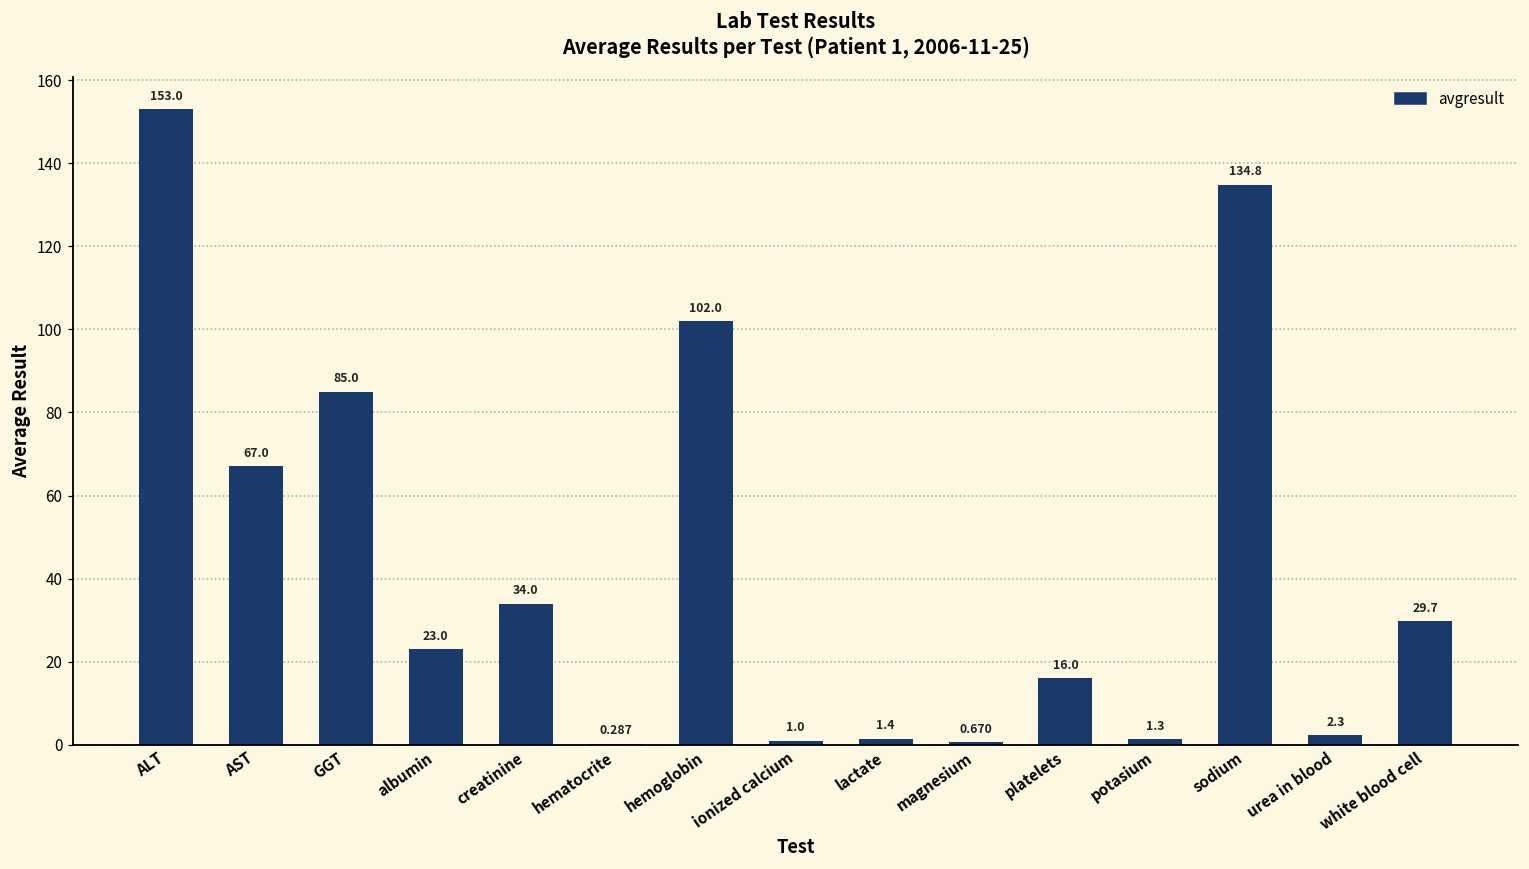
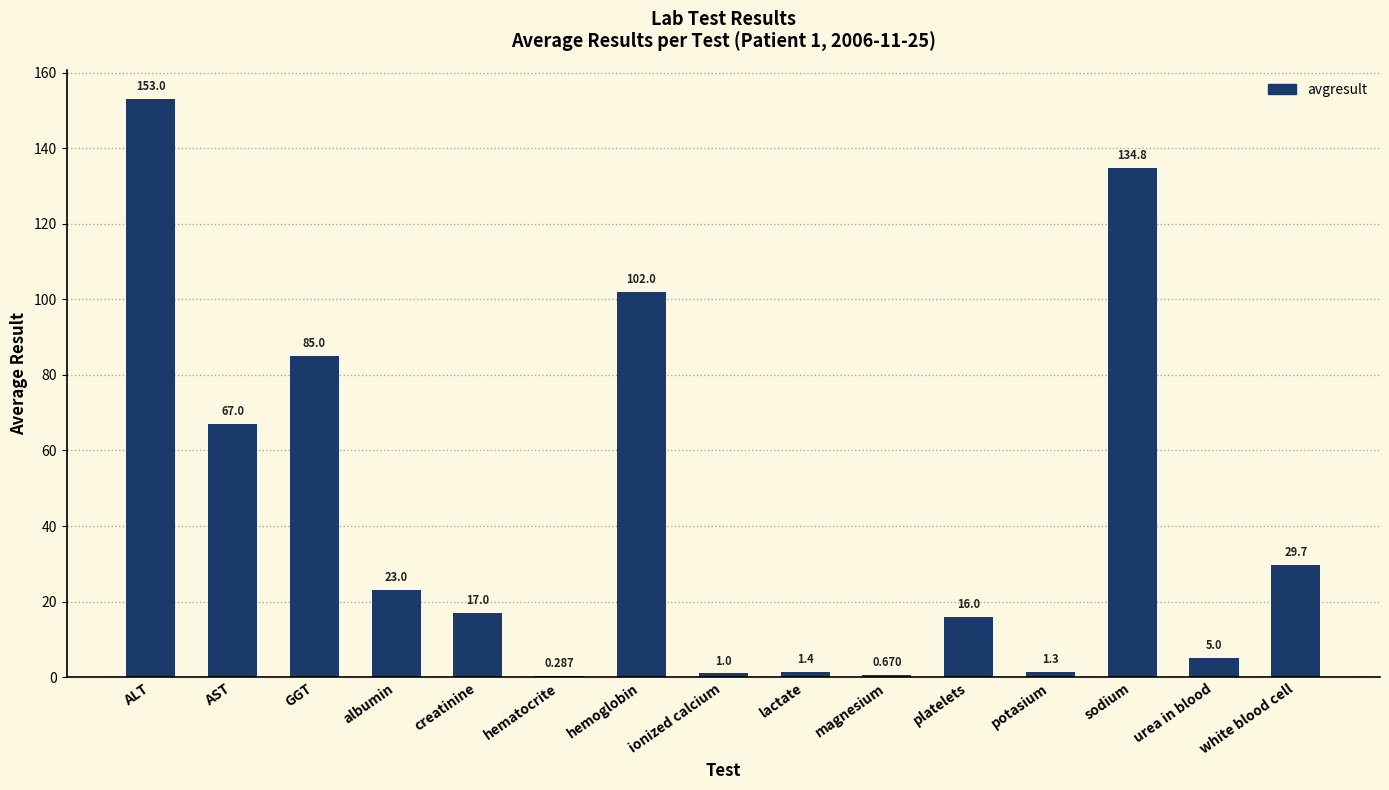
  {
    "ALT": 153.0,
    "AST": 67.0,
    "GGT": 85.0,
    "albumin": 23.0,
-   "creatinine": 34.0,
+   "creatinine": 17.0,
    "hematocrite": 0.287,
    "hemoglobin": 102.0,
    "ionized calcium": 1.0,
    "lactate": 1.4,
    "magnesium": 0.670,
    "platelets": 16.0,
    "potasium": 1.3,
    "sodium": 134.8,
-   "urea in blood": 2.3,
+   "urea in blood": 5.0,
    "white blood cell": 29.7
  }
